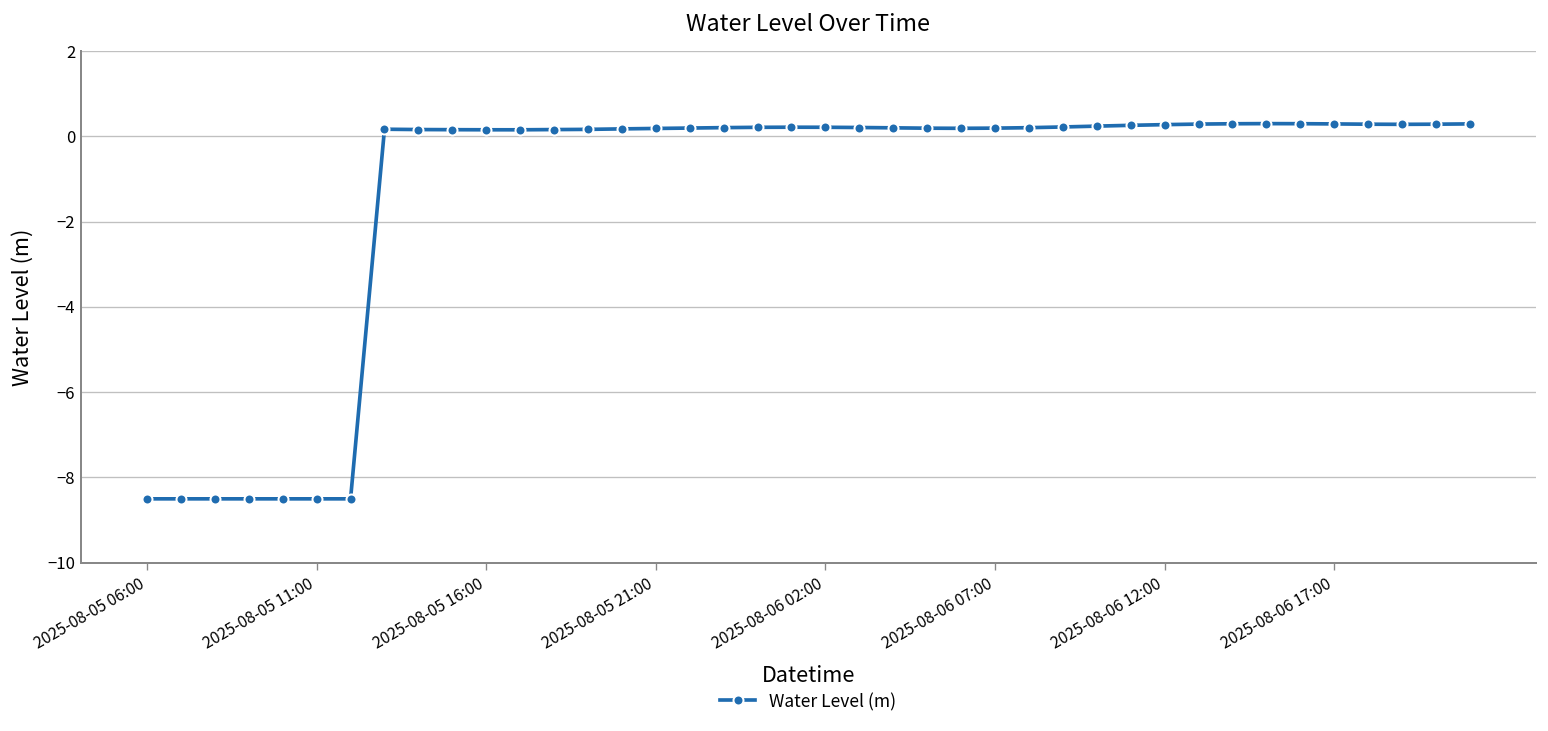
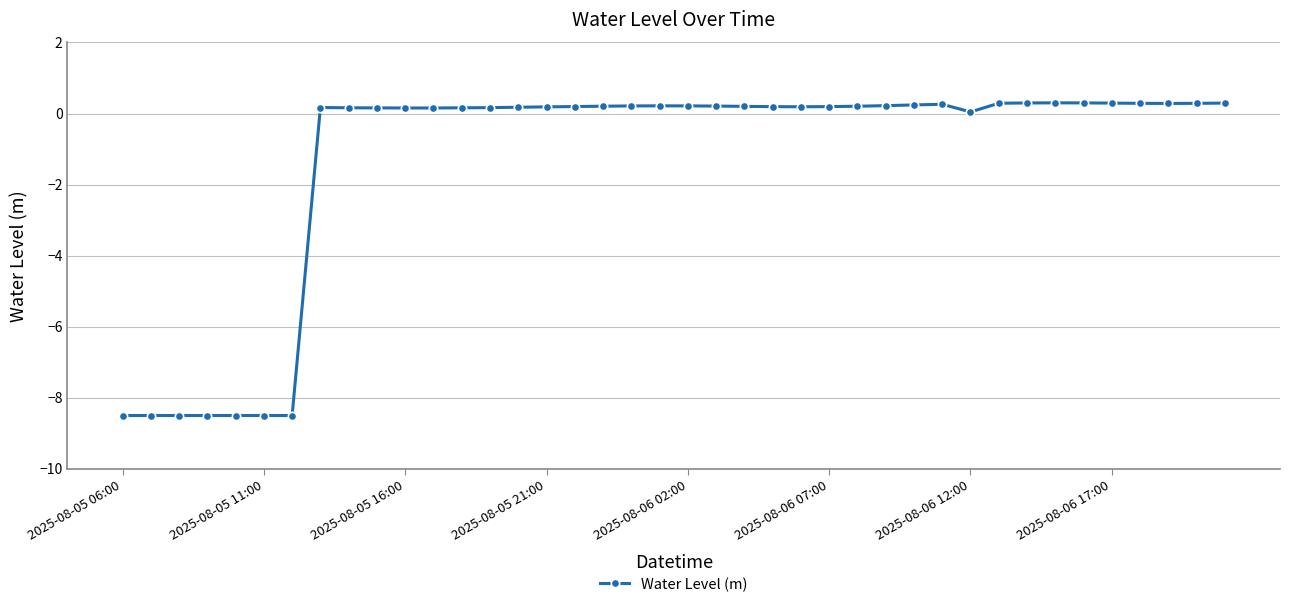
  {
    "2025-08-05 06:00": -8.5,
    "2025-08-05 11:00": -8.5,
    "2025-08-05 16:00": 0.2,
    "2025-08-05 21:00": 0.2,
    "2025-08-06 02:00": 0.2,
    "2025-08-06 07:00": 0.2,
-   "2025-08-06 12:00": 0.3,
+   "2025-08-06 12:00": 0.0,
    "2025-08-06 17:00": 0.3
  }
